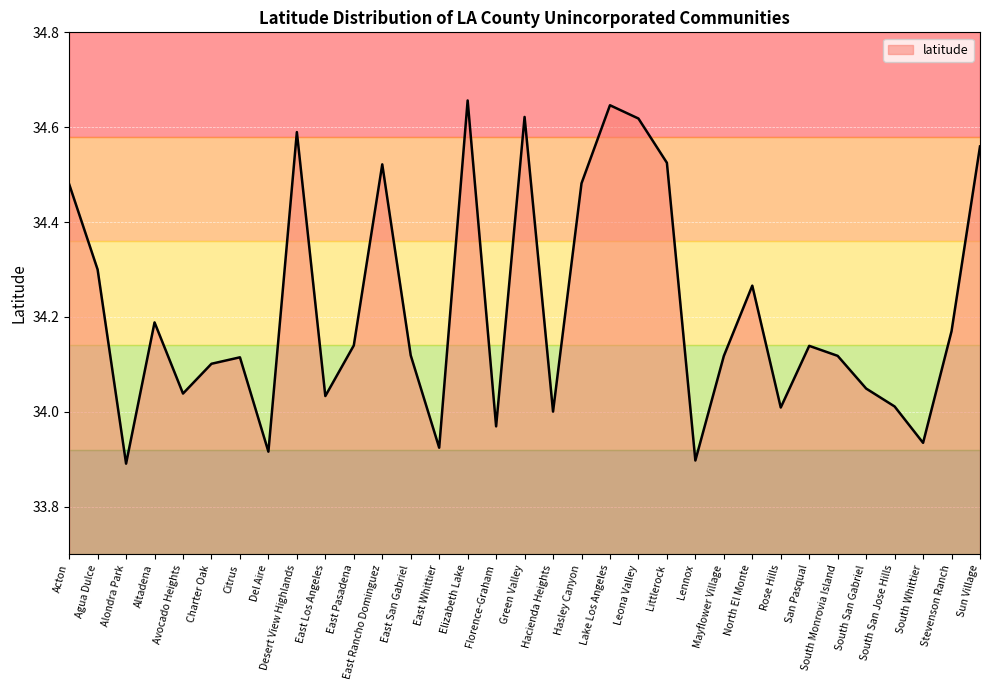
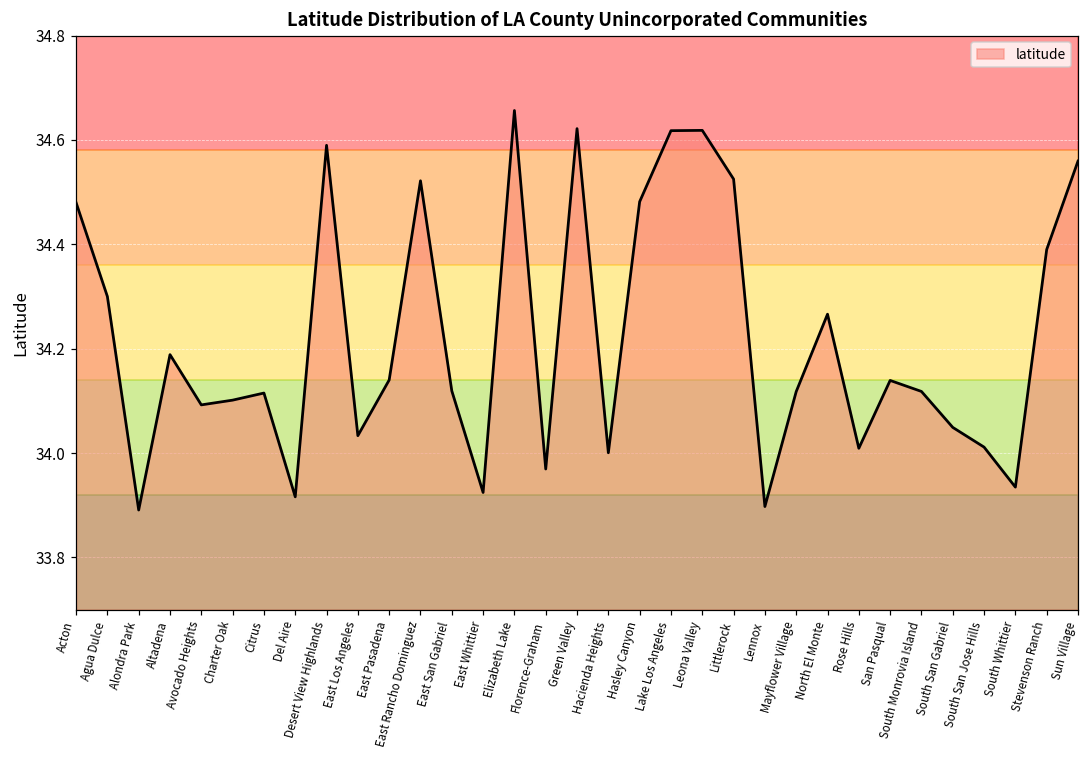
  {
    "Acton": 34.48,
    "Agua Dulce": 34.30,
    "Alondra Park": 33.89,
    "Altadena": 34.19,
-   "Avocado Heights": 34.04,
+   "Avocado Heights": 34.09,
    "Charter Oak": 34.10,
    "Citrus": 34.12,
    "Del Aire": 33.92,
    "Desert View Highlands": 34.59,
    "East Los Angeles": 34.03,
    "East Pasadena": 34.14,
    "East Rancho Dominguez": 34.52,
    "East San Gabriel": 34.12,
    "East Whittier": 33.92,
    "Elizabeth Lake": 34.66,
    "Florence-Graham": 33.97,
    "Green Valley": 34.62,
    "Hacienda Heights": 34.00,
    "Hasley Canyon": 34.48,
-   "Lake Los Angeles": 34.65,
+   "Lake Los Angeles": 34.62,
    "Leona Valley": 34.62,
    "Littlerock": 34.53,
    "Lennox": 33.90,
    "Mayflower Village": 34.12,
    "North El Monte": 34.27,
    "Rose Hills": 34.01,
    "San Pasqual": 34.14,
    "South Monrovia Island": 34.12,
    "South San Gabriel": 34.05,
    "South San Jose Hills": 34.01,
    "South Whittier": 33.93,
-   "Stevenson Ranch": 34.17,
+   "Stevenson Ranch": 34.39,
    "Sun Village": 34.56
  }
